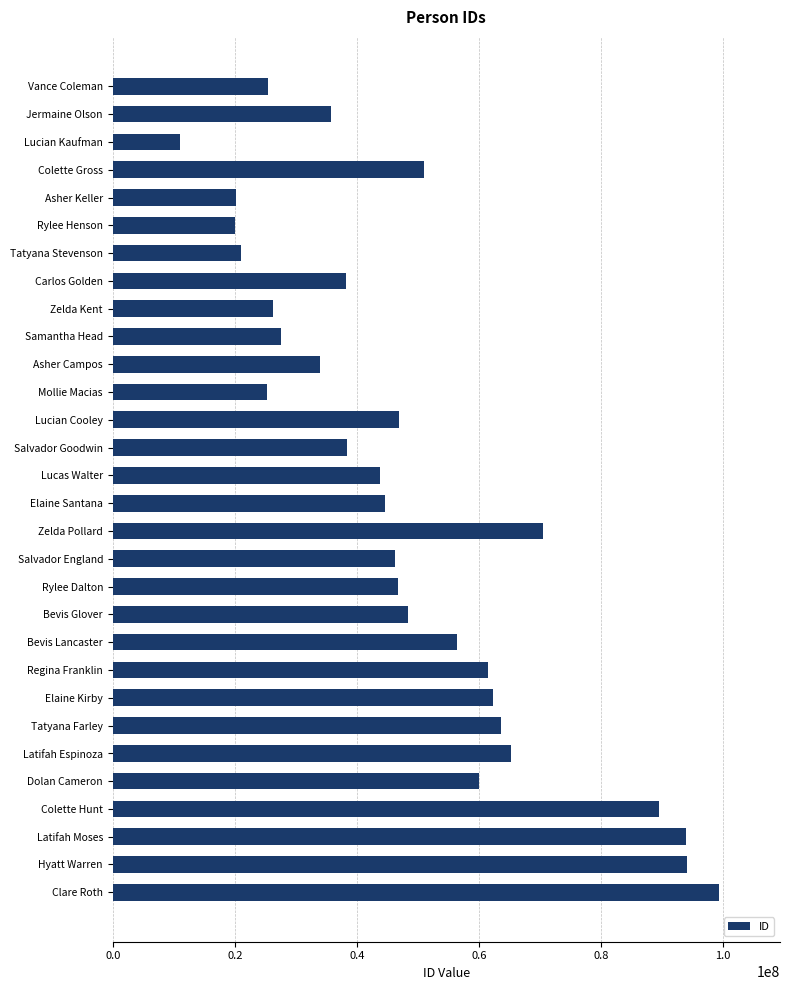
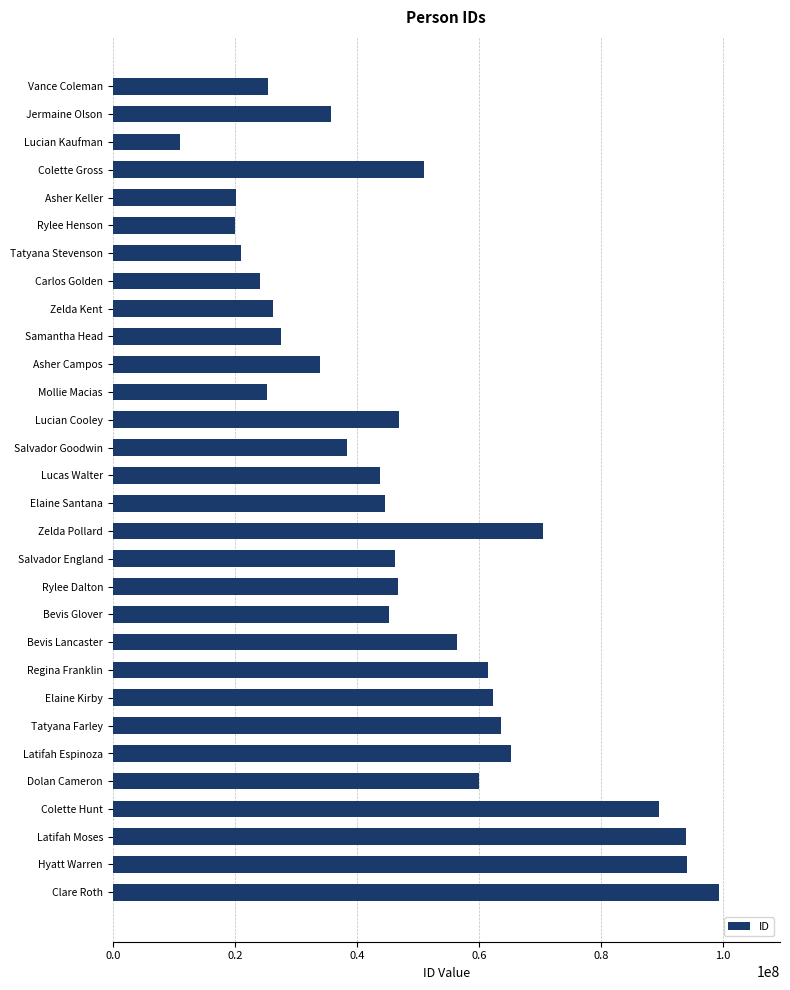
  {
    "Vance Coleman": 26000000,
    "Jermaine Olson": 36000000,
    "Lucian Kaufman": 11000000,
    "Colette Gross": 51000000,
    "Asher Keller": 20000000,
    "Rylee Henson": 20000000,
    "Tatyana Stevenson": 21000000,
-   "Carlos Golden": 38000000,
+   "Carlos Golden": 24000000,
    "Zelda Kent": 26000000,
    "Samantha Head": 28000000,
    "Asher Campos": 34000000,
    "Mollie Macias": 25000000,
    "Lucian Cooley": 47000000,
    "Salvador Goodwin": 38000000,
    "Lucas Walter": 44000000,
    "Elaine Santana": 45000000,
    "Zelda Pollard": 70000000,
    "Salvador England": 46000000,
    "Rylee Dalton": 47000000,
-   "Bevis Glover": 48000000,
+   "Bevis Glover": 45000000,
    "Bevis Lancaster": 56000000,
    "Regina Franklin": 62000000,
    "Elaine Kirby": 62000000,
    "Tatyana Farley": 64000000,
    "Latifah Espinoza": 65000000,
    "Dolan Cameron": 60000000,
    "Colette Hunt": 89000000,
    "Latifah Moses": 94000000,
    "Hyatt Warren": 94000000,
    "Clare Roth": 99000000
  }
